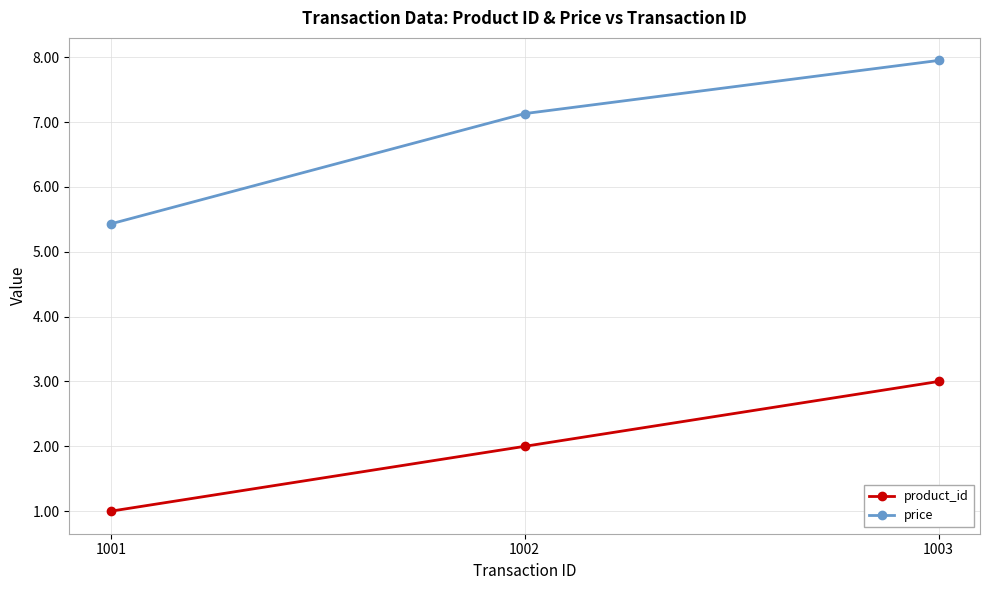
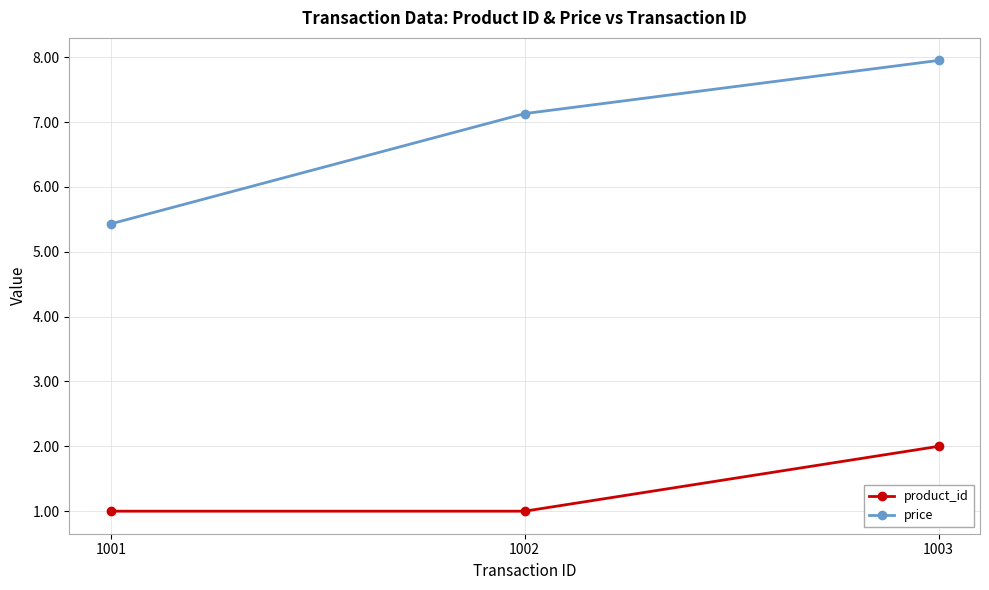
  {
    "product_id": {
      "1001": 1,
-     "1002": 2,
-     "1003": 3
+     "1002": 1,
+     "1003": 2
    },
    "price": {
      "1001": 5.4,
      "1002": 7.1,
      "1003": 8.0
    }
  }
